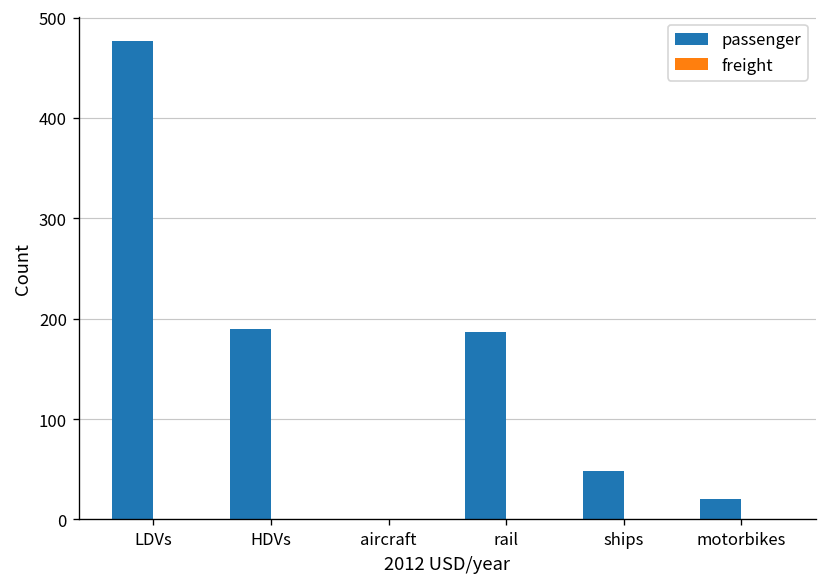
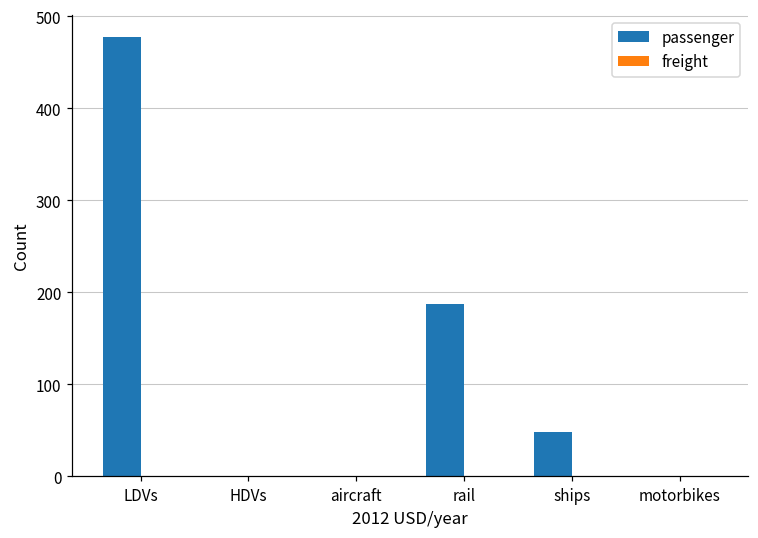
  {
    "passenger": {
      "LDVs": 480,
-     "HDVs": 190,
+     "HDVs": 0,
      "aircraft": 0,
      "rail": 190,
      "ships": 50,
-     "motorbikes": 20
+     "motorbikes": 0
    },
    "freight": {
      "LDVs": 0,
      "HDVs": 0,
      "aircraft": 0,
      "rail": 0,
      "ships": 0,
      "motorbikes": 0
    }
  }
